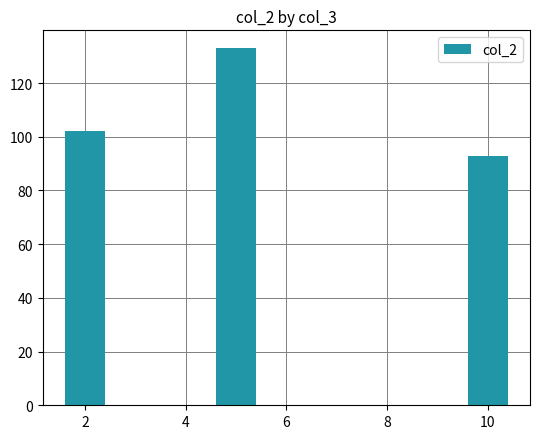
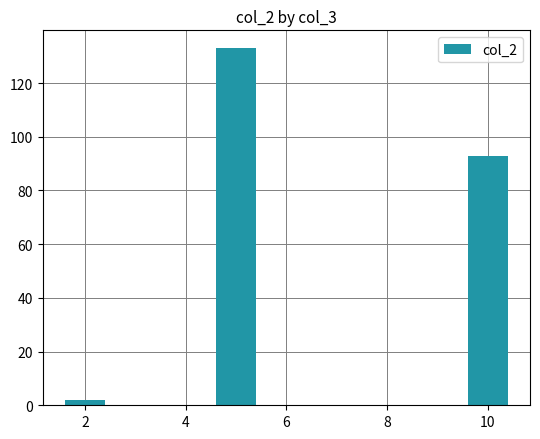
  {
-   "2": 102,
+   "2": 2,
    "10": 93
  }
